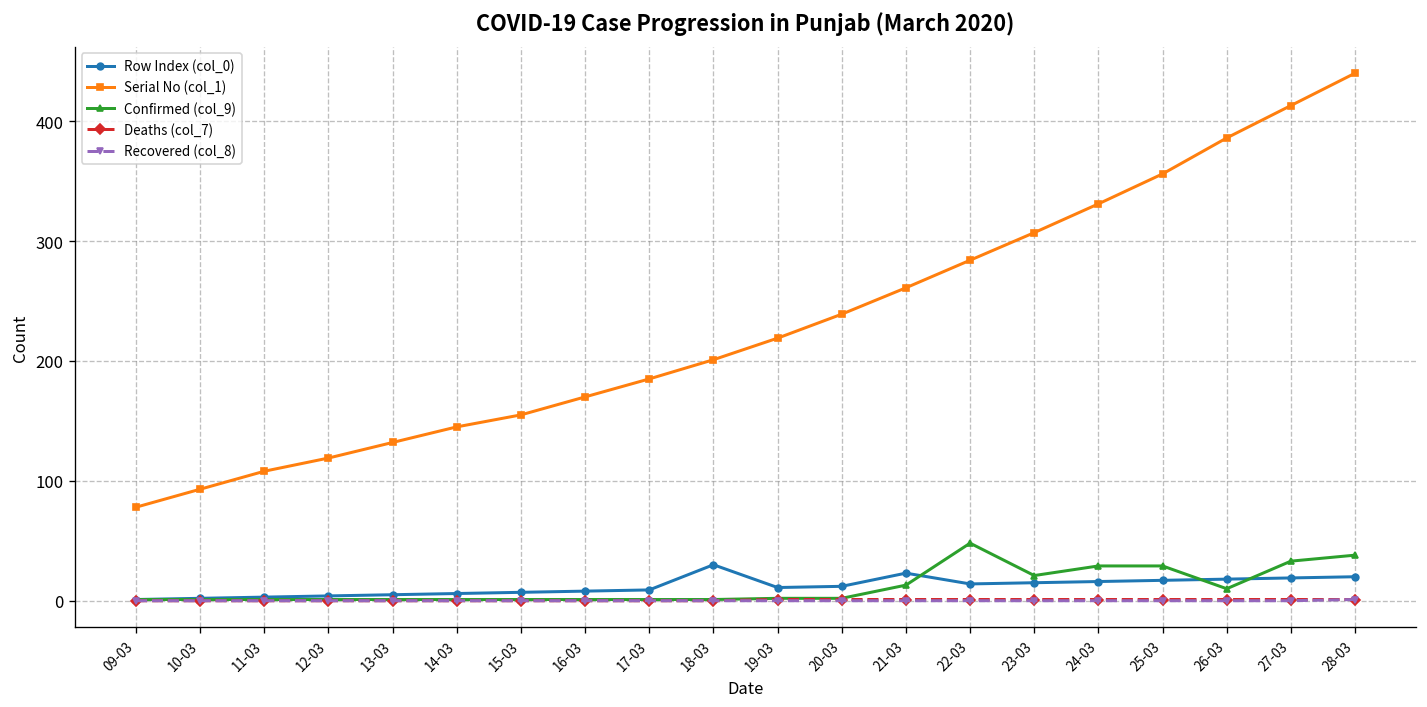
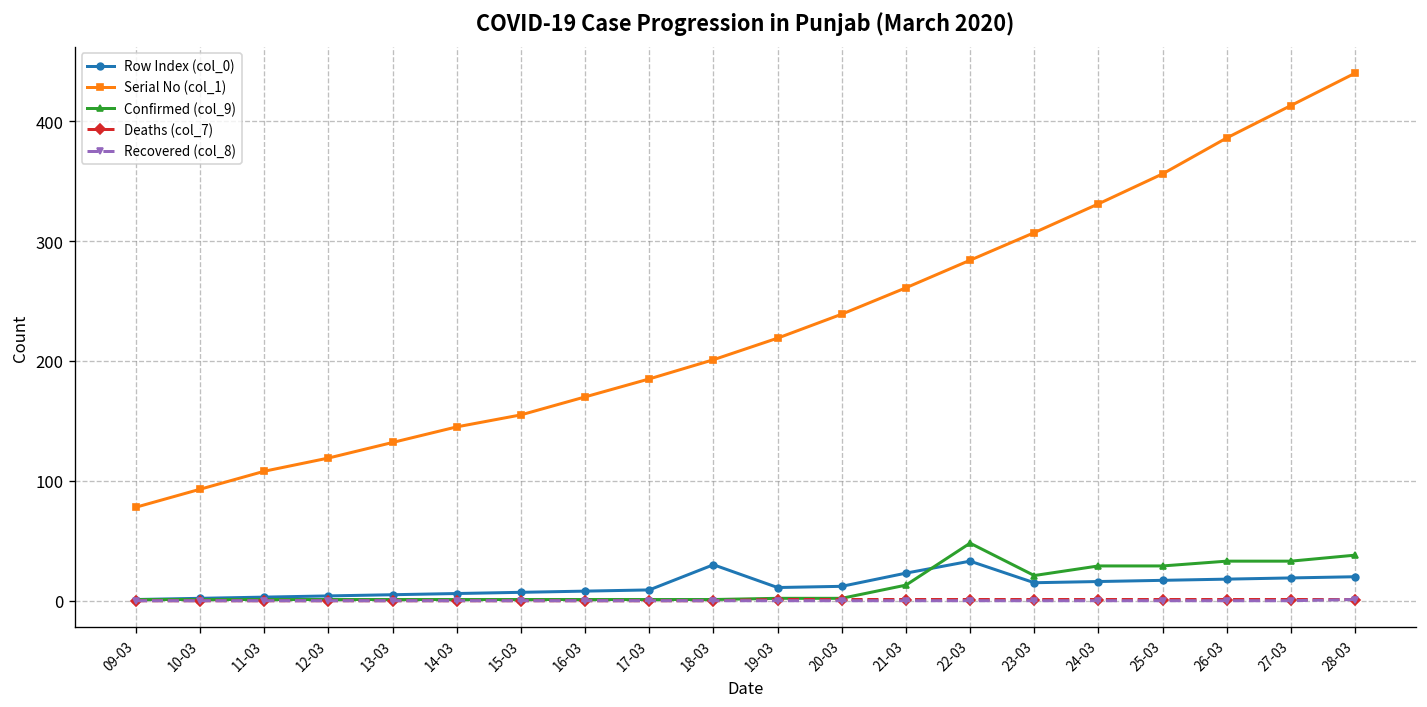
  {
    "Row Index (col_0)": {
      "12-03": 0,
      "13-03": 10,
      "14-03": 10,
      "15-03": 10,
      "16-03": 10,
      "17-03": 10,
      "18-03": 30,
      "19-03": 10,
      "20-03": 10,
      "21-03": 20,
-     "22-03": 10,
+     "22-03": 30,
      "23-03": 20,
      "24-03": 20,
      "25-03": 20,
      "26-03": 20,
      "27-03": 20,
      "28-03": 20
    },
    "Serial No (col_1)": {
      "09-03": 80,
      "10-03": 90,
      "11-03": 110,
      "12-03": 120,
      "13-03": 130,
      "14-03": 150,
      "15-03": 160,
      "16-03": 170,
      "17-03": 190,
      "18-03": 200,
      "19-03": 220,
      "20-03": 240,
      "21-03": 260,
      "22-03": 280,
      "23-03": 310,
      "24-03": 330,
      "25-03": 360,
      "26-03": 390,
      "27-03": 410,
      "28-03": 440
    },
    "Confirmed (col_9)": {
      "21-03": 10,
      "22-03": 50,
      "23-03": 20,
      "24-03": 30,
      "25-03": 30,
-     "26-03": 10,
+     "26-03": 30,
      "27-03": 30,
      "28-03": 40
    }
  }
